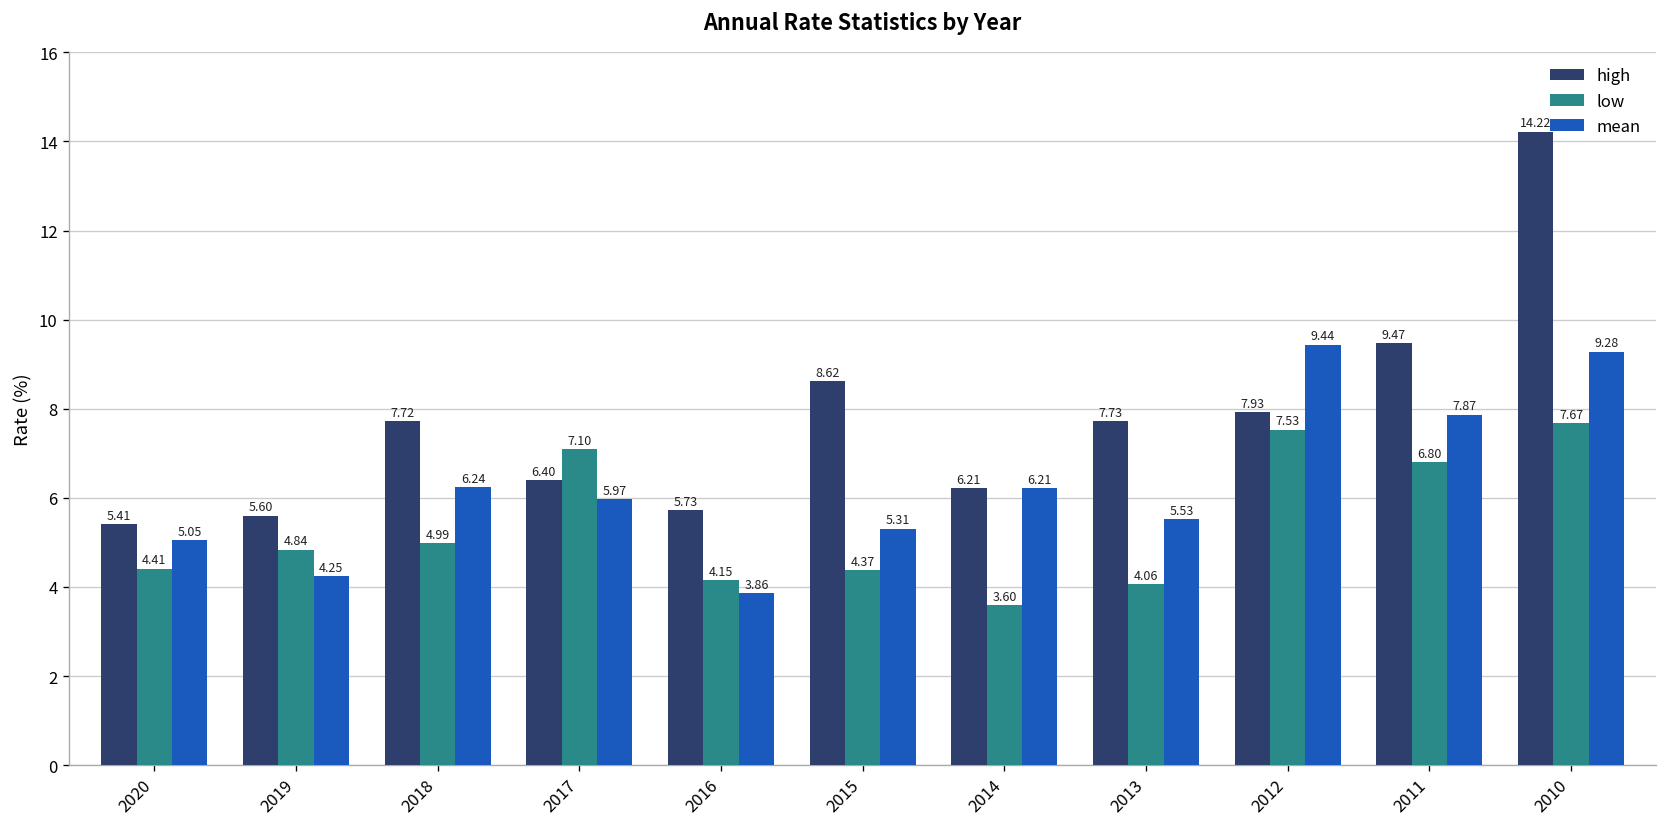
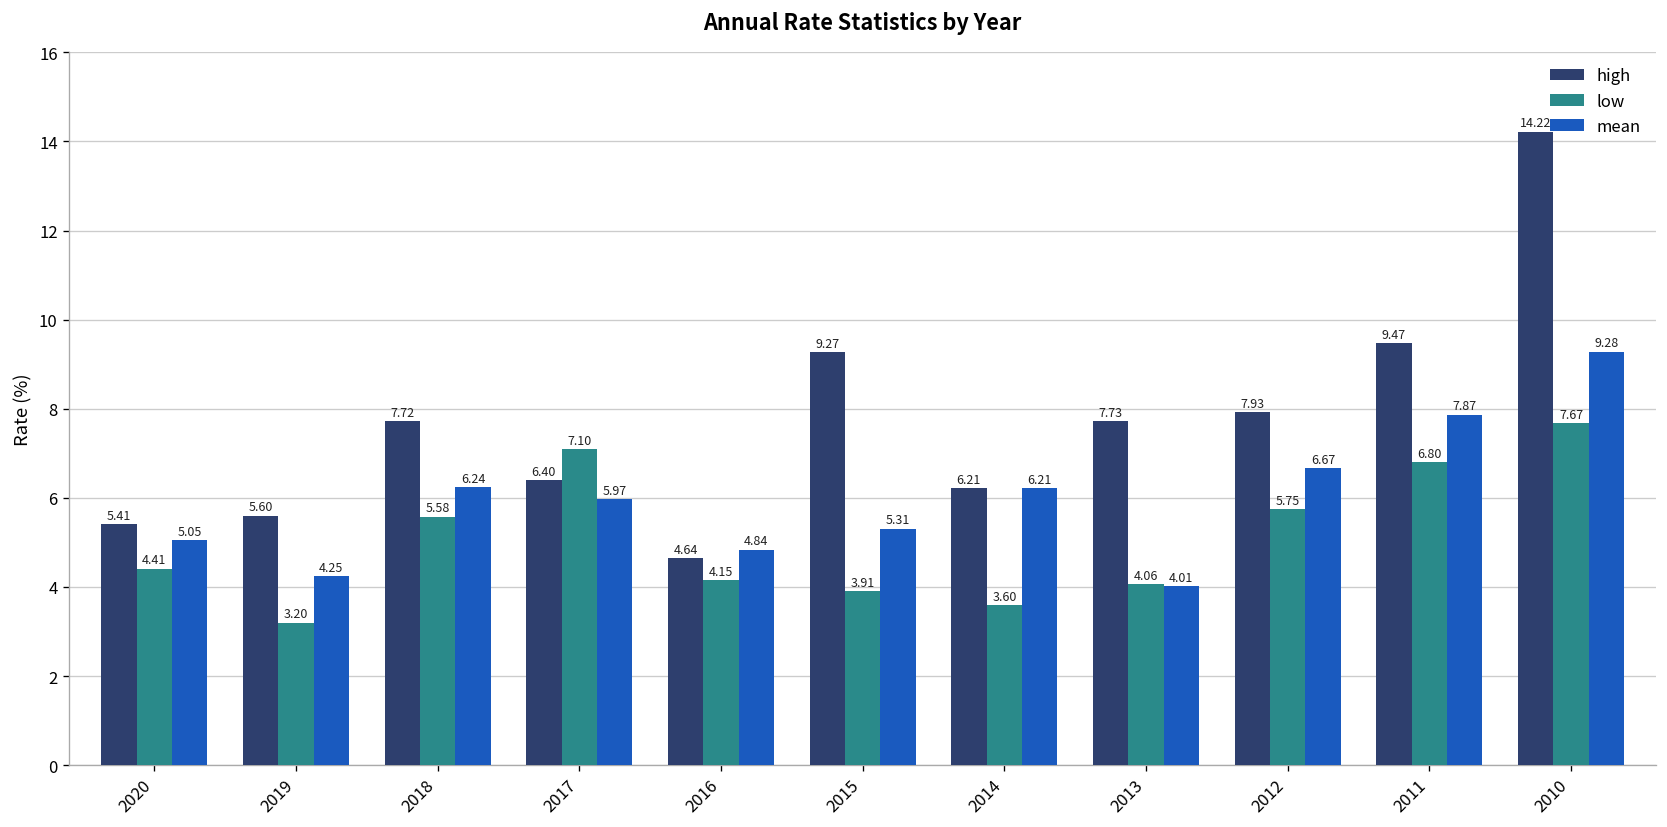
  {
    "high": {
      "2020": 5.41,
      "2019": 5.60,
      "2018": 7.72,
      "2017": 6.40,
-     "2016": 5.73,
-     "2015": 8.62,
+     "2016": 4.64,
+     "2015": 9.27,
      "2014": 6.21,
      "2013": 7.73,
      "2012": 7.93,
      "2011": 9.47,
      "2010": 14.22
    },
    "low": {
      "2020": 4.41,
-     "2019": 4.84,
-     "2018": 4.99,
+     "2019": 3.20,
+     "2018": 5.58,
      "2017": 7.10,
      "2016": 4.15,
-     "2015": 4.37,
+     "2015": 3.91,
      "2014": 3.60,
      "2013": 4.06,
-     "2012": 7.53,
+     "2012": 5.75,
      "2011": 6.80,
      "2010": 7.67
    },
    "mean": {
      "2020": 5.05,
      "2019": 4.25,
      "2018": 6.24,
      "2017": 5.97,
-     "2016": 3.86,
+     "2016": 4.84,
      "2015": 5.31,
      "2014": 6.21,
-     "2013": 5.53,
-     "2012": 9.44,
+     "2013": 4.01,
+     "2012": 6.67,
      "2011": 7.87,
      "2010": 9.28
    }
  }
